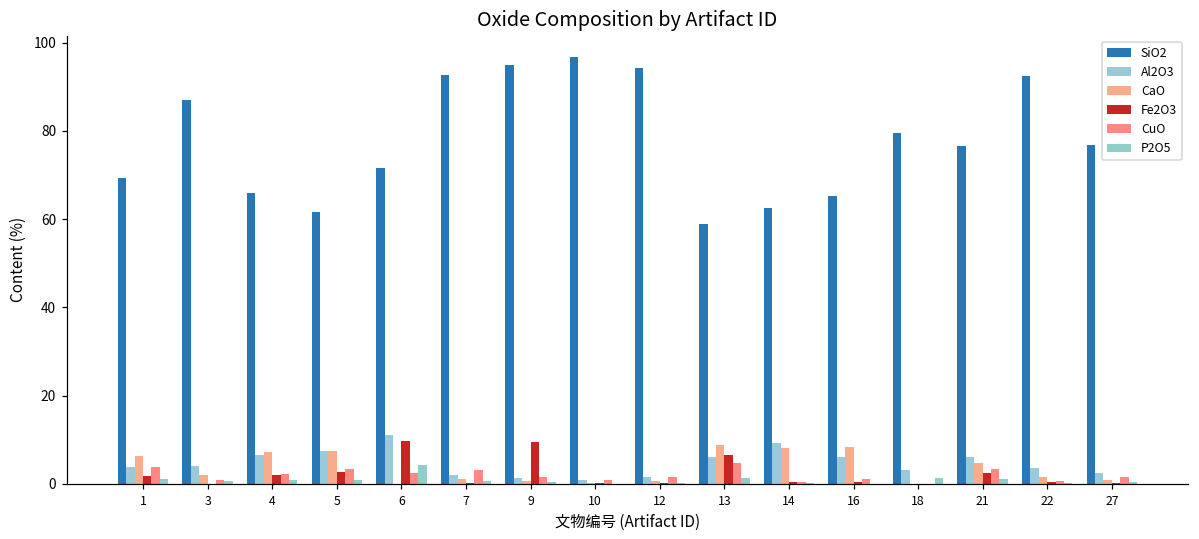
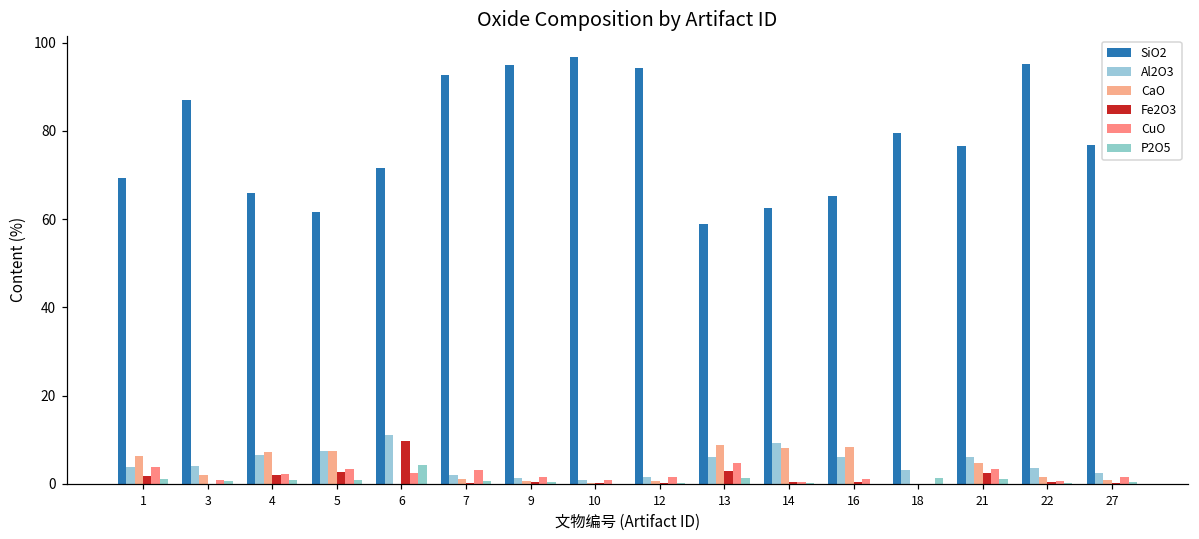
  {
    "SiO2": {
      "1": 69,
      "3": 87,
      "4": 66,
      "5": 62,
      "6": 72,
      "7": 93,
      "9": 95,
      "10": 97,
      "12": 94,
      "13": 59,
      "14": 62,
      "16": 65,
      "18": 79,
      "21": 77,
-     "22": 92,
+     "22": 95,
      "27": 77
    },
    "Fe2O3": {
      "1": 2,
      "3": 0,
      "4": 2,
      "5": 3,
      "6": 10,
-     "9": 9,
-     "13": 7,
+     "9": 0,
+     "13": 3,
      "18": 0,
      "21": 2
    }
  }
